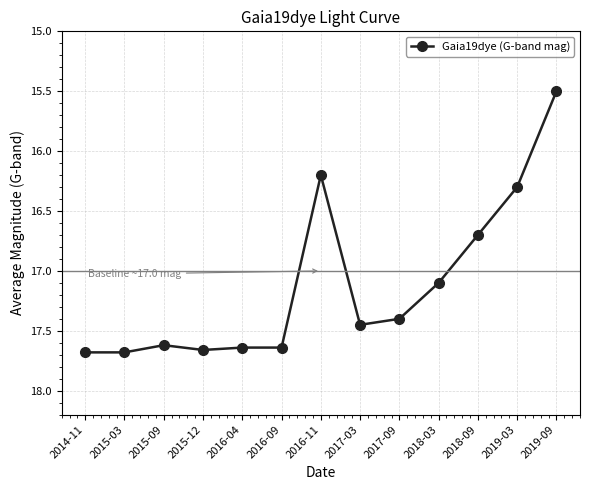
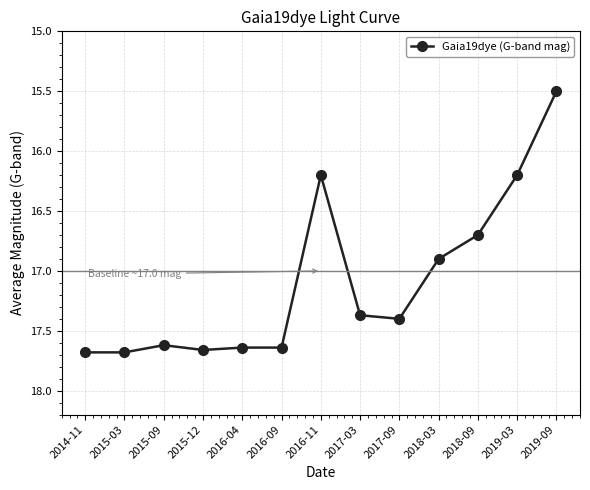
  {
    "2014-11": 17.68,
    "2015-03": 17.68,
    "2015-09": 17.62,
    "2015-12": 17.66,
    "2016-04": 17.64,
    "2016-09": 17.64,
    "2016-11": 16.20,
-   "2017-03": 17.45,
+   "2017-03": 17.37,
    "2017-09": 17.40,
-   "2018-03": 17.1,
+   "2018-03": 16.9,
    "2018-09": 16.70,
-   "2019-03": 16.3,
+   "2019-03": 16.2,
    "2019-09": 15.50
  }
